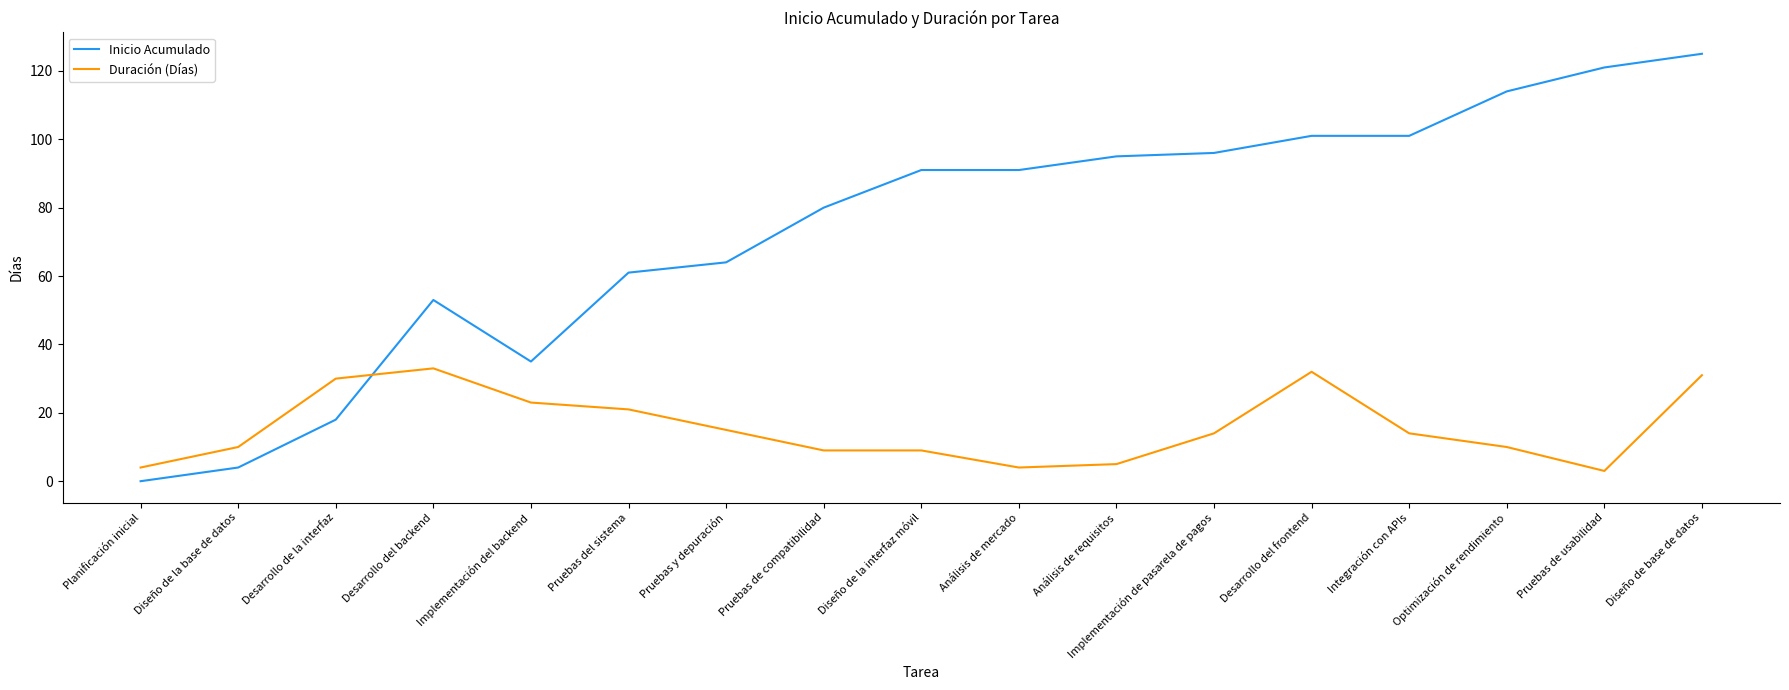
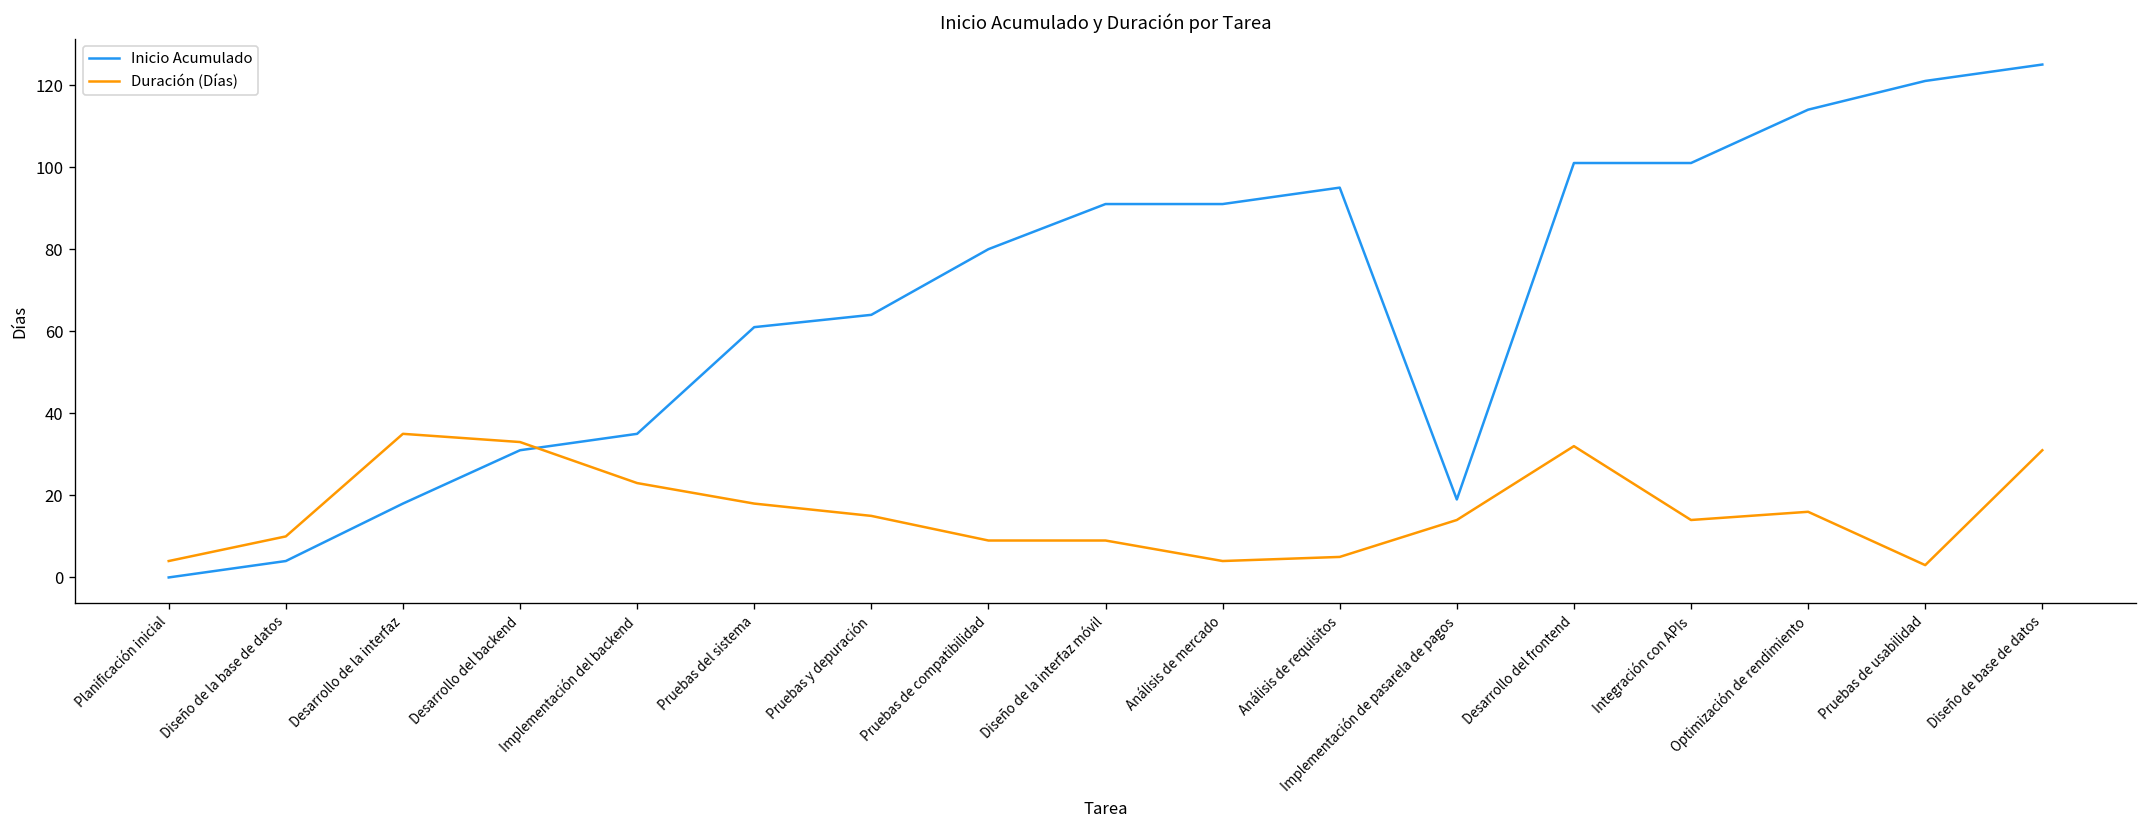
  {
    "Inicio Acumulado": {
      "Planificación inicial": 0,
      "Diseño de la base de datos": 4,
      "Desarrollo de la interfaz": 18,
-     "Desarrollo del backend": 53,
+     "Desarrollo del backend": 31,
      "Implementación del backend": 35,
      "Pruebas del sistema": 61,
      "Pruebas y depuración": 64,
      "Pruebas de compatibilidad": 80,
      "Diseño de la interfaz móvil": 91,
      "Análisis de mercado": 91,
      "Análisis de requisitos": 95,
-     "Implementación de pasarela de pagos": 96,
+     "Implementación de pasarela de pagos": 19,
      "Desarrollo del frontend": 101,
      "Integración con APIs": 101,
      "Optimización de rendimiento": 114,
      "Pruebas de usabilidad": 121,
      "Diseño de base de datos": 125
    },
    "Duración (Días)": {
      "Planificación inicial": 4,
      "Diseño de la base de datos": 10,
-     "Desarrollo de la interfaz": 30,
+     "Desarrollo de la interfaz": 35,
      "Desarrollo del backend": 33,
      "Implementación del backend": 23,
-     "Pruebas del sistema": 21,
+     "Pruebas del sistema": 18,
      "Pruebas y depuración": 15,
      "Pruebas de compatibilidad": 9,
      "Diseño de la interfaz móvil": 9,
      "Análisis de mercado": 4,
      "Análisis de requisitos": 5,
      "Implementación de pasarela de pagos": 14,
      "Desarrollo del frontend": 32,
      "Integración con APIs": 14,
-     "Optimización de rendimiento": 10,
+     "Optimización de rendimiento": 16,
      "Pruebas de usabilidad": 3,
      "Diseño de base de datos": 31
    }
  }
